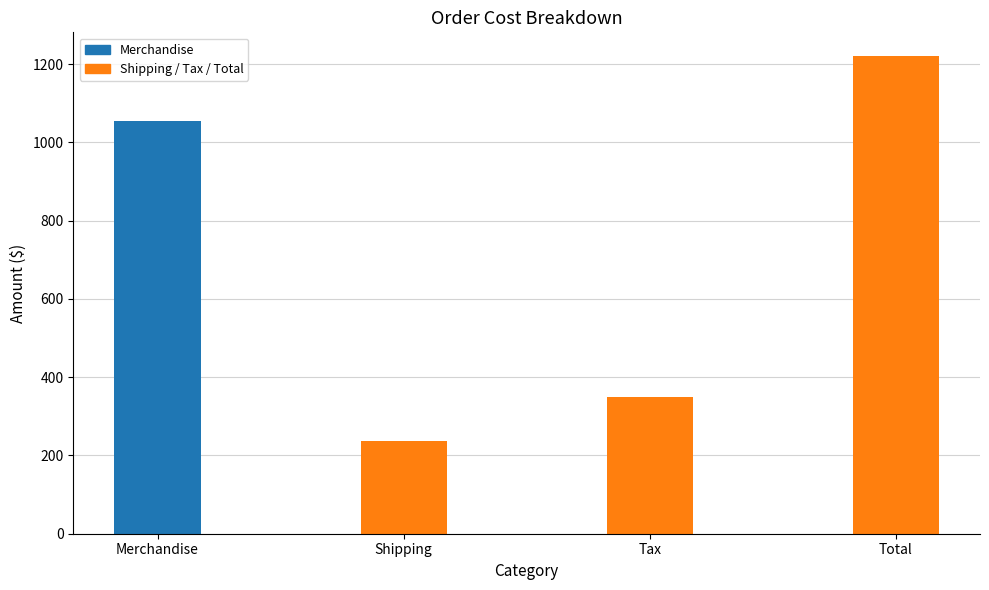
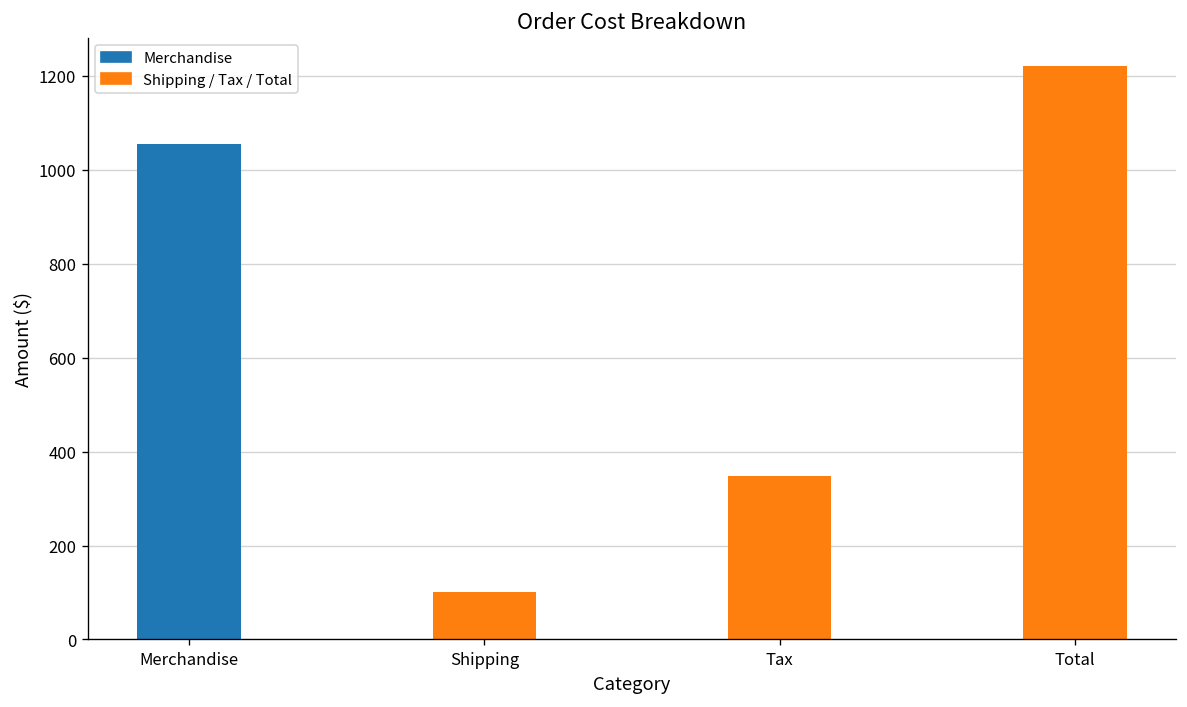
  {
    "Merchandise": 1060,
-   "Shipping": 240,
+   "Shipping": 100,
    "Tax": 350,
    "Total": 1220
  }
